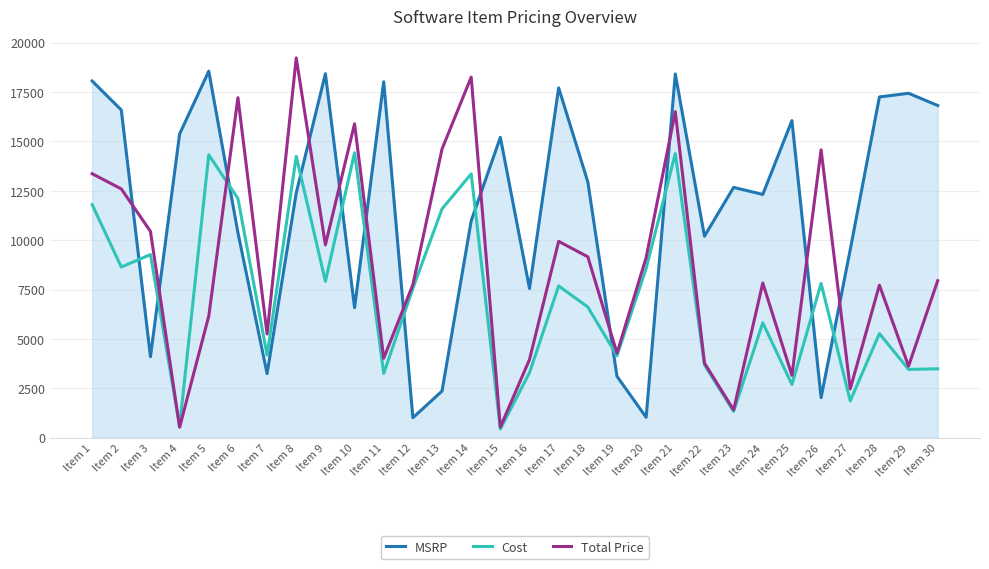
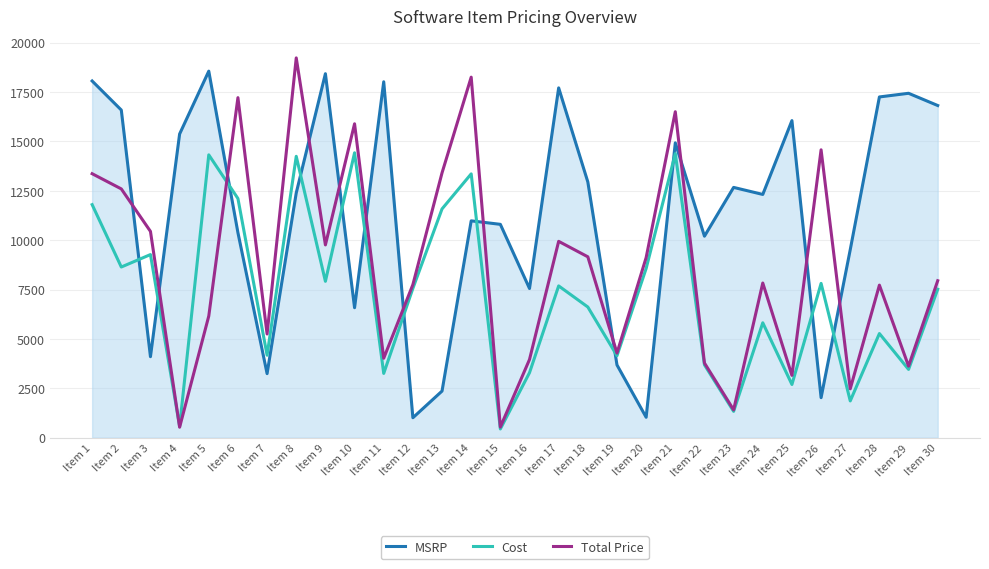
  {
    "MSRP": {
      "Item 1": 18100,
      "Item 2": 16600,
      "Item 3": 4100,
      "Item 4": 15400,
      "Item 5": 18600,
      "Item 6": 10400,
      "Item 7": 3200,
      "Item 8": 12400,
      "Item 9": 18400,
      "Item 10": 6600,
      "Item 11": 18000,
      "Item 12": 1000,
      "Item 13": 2400,
      "Item 14": 11000,
-     "Item 15": 15200,
+     "Item 15": 10800,
      "Item 16": 7600,
      "Item 17": 17700,
      "Item 18": 12900,
-     "Item 19": 3100,
+     "Item 19": 3700,
      "Item 20": 1000,
-     "Item 21": 18400,
+     "Item 21": 14900,
      "Item 22": 10200,
      "Item 23": 12700,
      "Item 24": 12300,
      "Item 25": 16100,
      "Item 26": 2000,
      "Item 27": 9500,
      "Item 28": 17300,
      "Item 29": 17400,
      "Item 30": 16800
    },
    "Cost": {
      "Item 1": 11800,
      "Item 2": 8600,
      "Item 3": 9300,
      "Item 5": 14300,
      "Item 6": 12100,
      "Item 7": 4200,
      "Item 8": 14200,
      "Item 9": 7900,
      "Item 10": 14400,
      "Item 11": 3300,
      "Item 12": 7600,
      "Item 13": 11600,
      "Item 14": 13400,
      "Item 16": 3300,
      "Item 17": 7700,
      "Item 18": 6600,
      "Item 19": 4100,
      "Item 20": 8600,
      "Item 21": 14400,
      "Item 24": 5800,
      "Item 25": 2700,
      "Item 26": 7800,
      "Item 27": 1900,
      "Item 28": 5300,
      "Item 29": 3500,
-     "Item 30": 3500
+     "Item 30": 7500
    },
    "Total Price": {
      "Item 1": 13400,
      "Item 2": 12600,
      "Item 3": 10400,
      "Item 5": 6200,
      "Item 6": 17200,
      "Item 7": 5200,
      "Item 8": 19200,
      "Item 9": 9800,
      "Item 10": 15900,
      "Item 11": 4000,
      "Item 12": 7700,
-     "Item 13": 14600,
+     "Item 13": 13400,
      "Item 14": 18300,
      "Item 16": 4000,
      "Item 17": 9900,
      "Item 18": 9200,
      "Item 19": 4300,
      "Item 20": 9100,
      "Item 21": 16500,
      "Item 24": 7800,
      "Item 25": 3200,
      "Item 26": 14600,
      "Item 27": 2500,
      "Item 28": 7700,
      "Item 29": 3600,
      "Item 30": 7900
    }
  }
